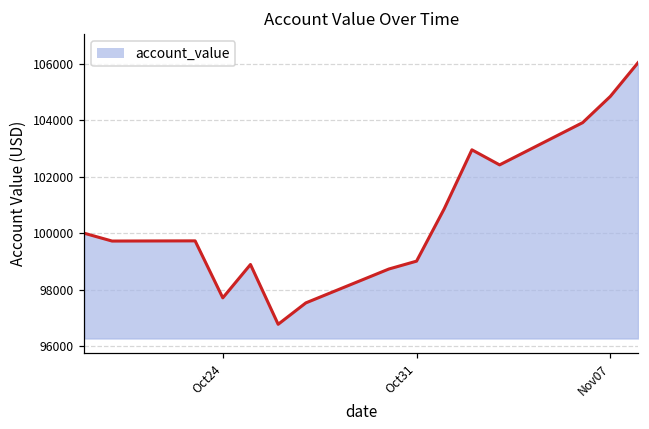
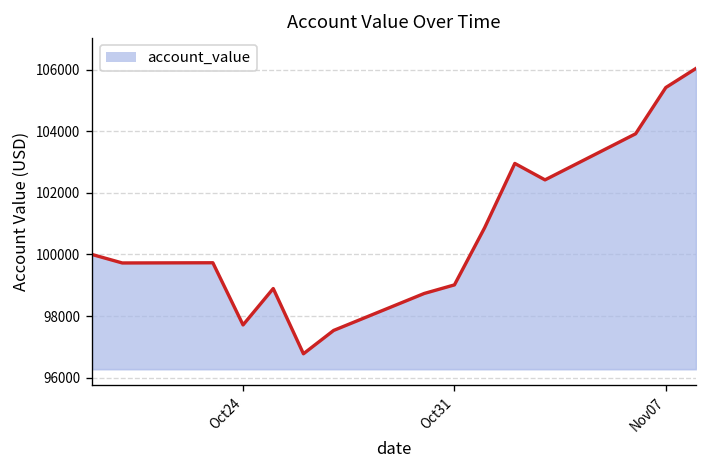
  {
    "Oct24": 97700,
    "Oct31": 99000,
-   "Nov07": 104800
+   "Nov07": 105400
  }
